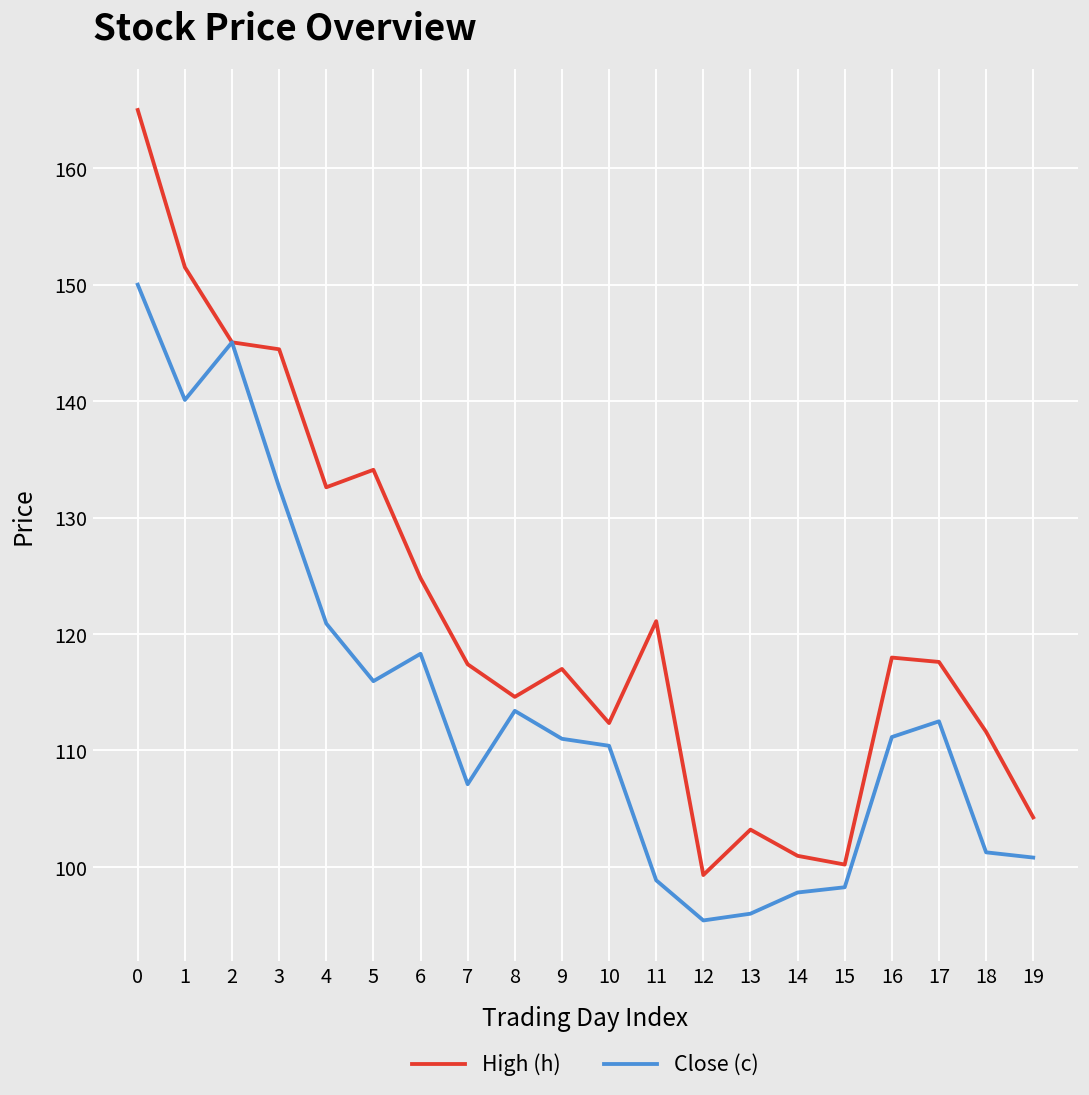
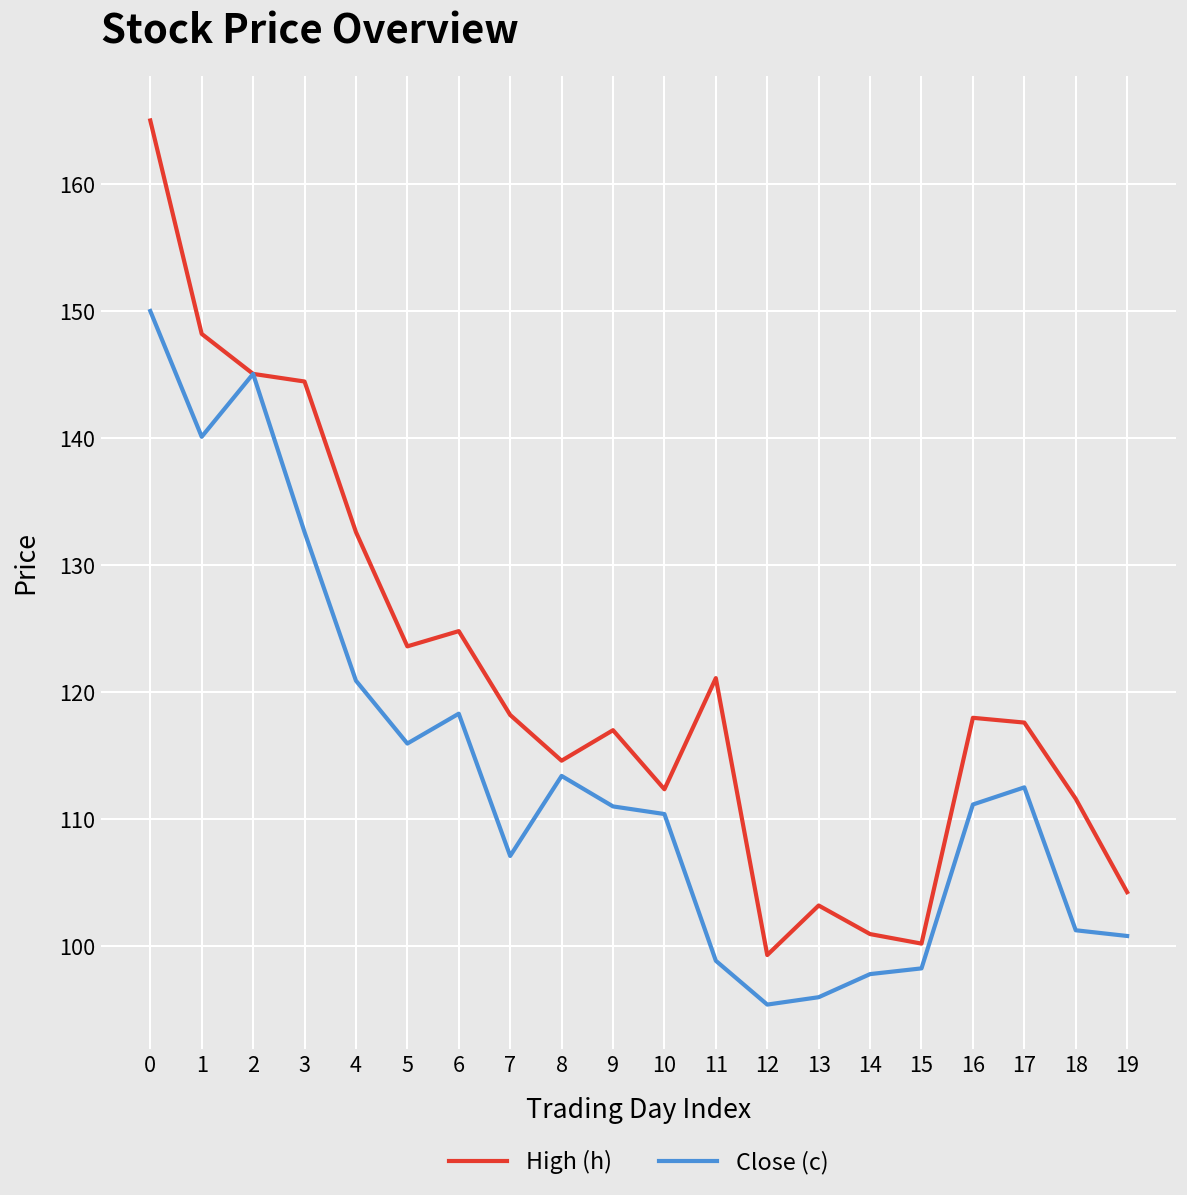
  {
    "High (h)": {
      "0": 165.0,
-     "1": 151.5,
+     "1": 148.2,
      "3": 144.5,
      "4": 132.6,
-     "5": 134.1,
+     "5": 123.6,
      "6": 124.8,
-     "7": 117.4,
+     "7": 118.2,
      "8": 114.6,
      "9": 117.0,
      "10": 112.4,
      "11": 121.1,
      "12": 99.3,
      "13": 103.2,
      "14": 101.0,
      "15": 100.2,
      "16": 118.0,
      "17": 117.6,
      "18": 111.6,
      "19": 104.3
    },
    "Close (c)": {
      "0": 150.0,
      "1": 140.1,
      "3": 132.6,
      "4": 120.9,
      "5": 116.0,
      "6": 118.3,
      "7": 107.1,
      "8": 113.4,
      "9": 111.0,
      "10": 110.4,
      "11": 98.9,
      "12": 95.4,
      "13": 96.0,
      "14": 97.8,
      "15": 98.3,
      "16": 111.2,
      "17": 112.5,
      "18": 101.3,
      "19": 100.8
    }
  }
